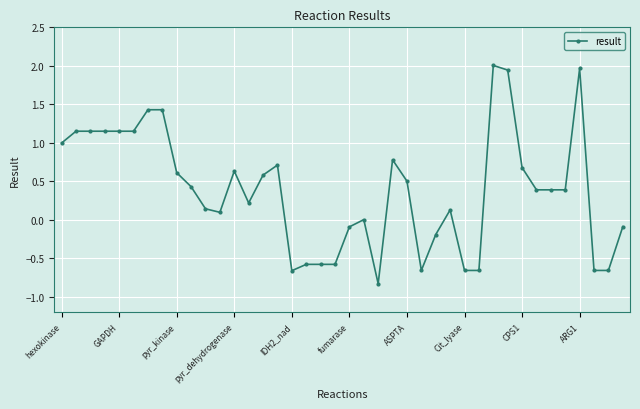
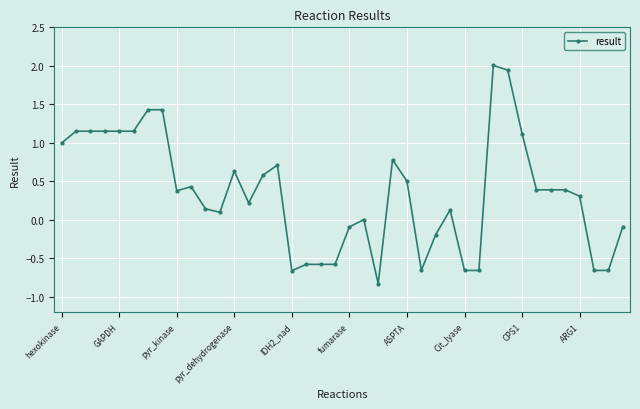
  {
    "hexokinase": 1.0,
    "GAPDH": 1.2,
-   "pyr_kinase": 0.6,
+   "pyr_kinase": 0.4,
    "pyr_dehydrogenase": 0.6,
    "IDH2_nad": -0.7,
    "fumarase": -0.1,
    "ASPTA": 0.5,
    "Cit_lyase": -0.7,
-   "CPS1": 0.7,
-   "ARG1": 2.0
+   "CPS1": 1.1,
+   "ARG1": 0.3
  }
